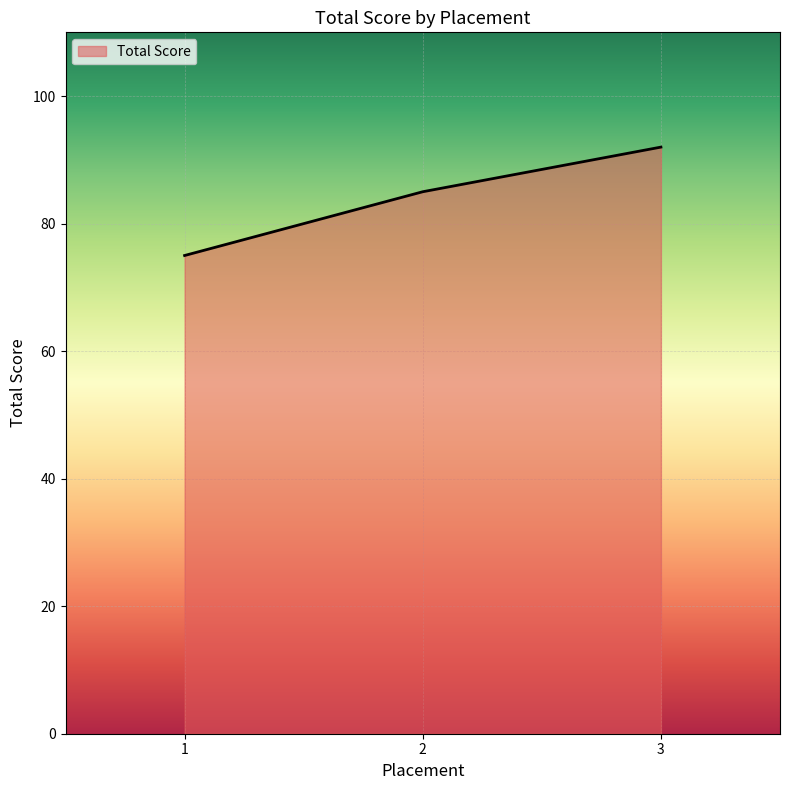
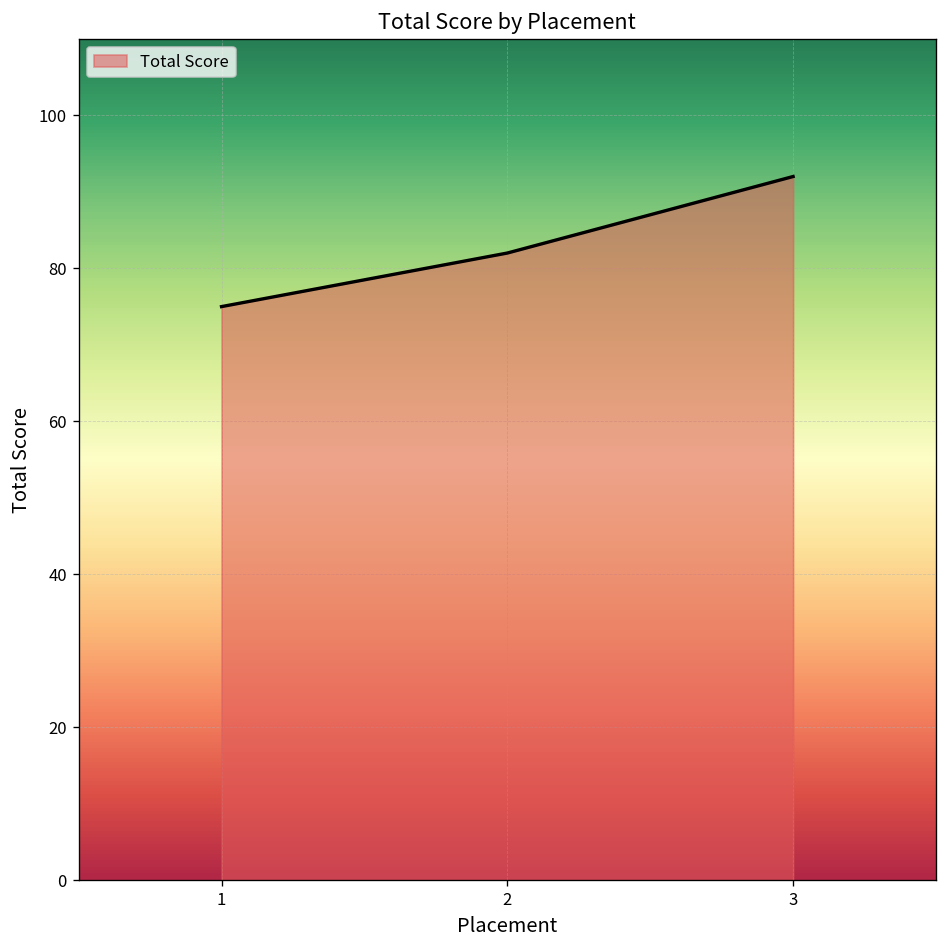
  {
    "1": 75,
-   "2": 85,
+   "2": 82,
    "3": 92
  }
